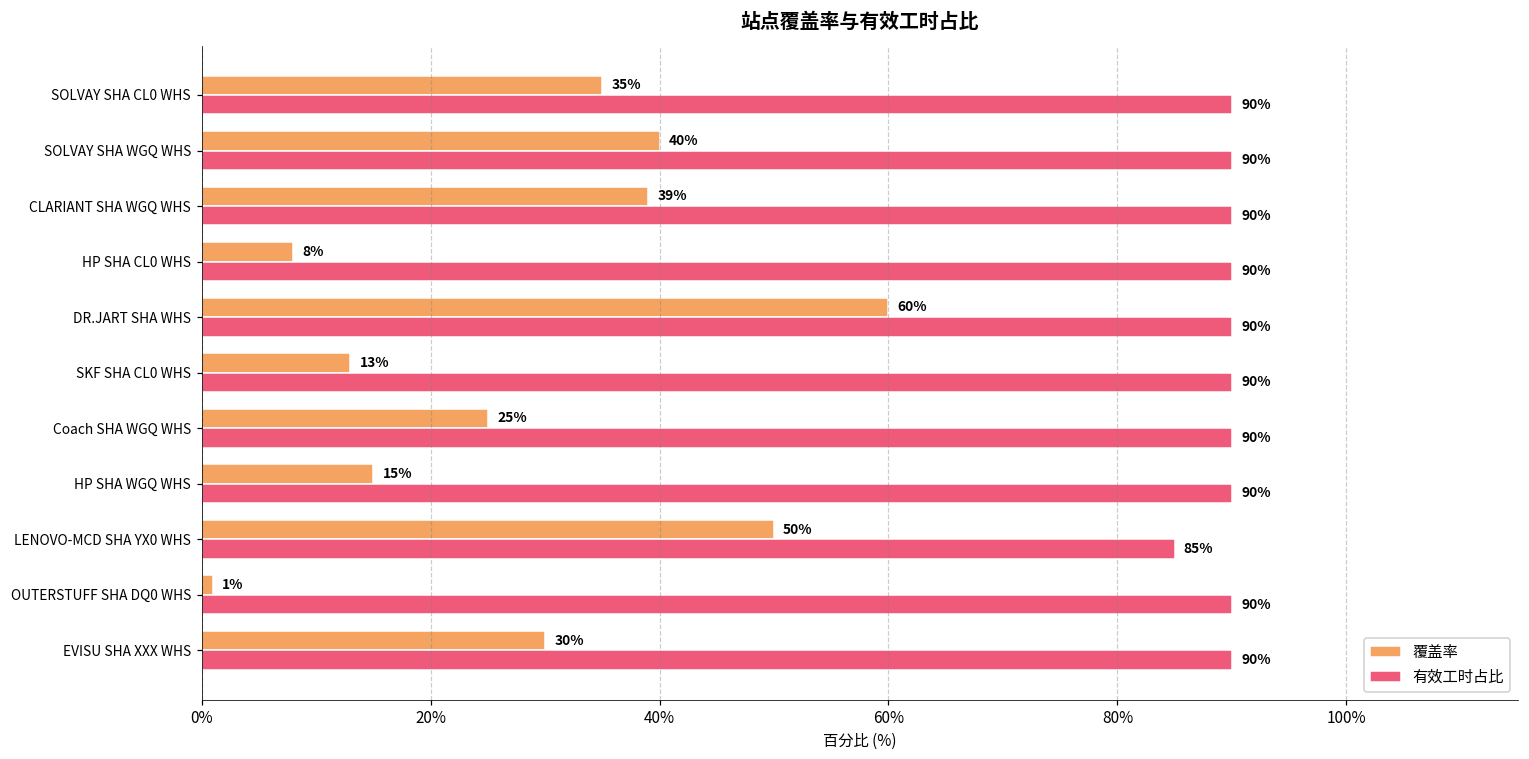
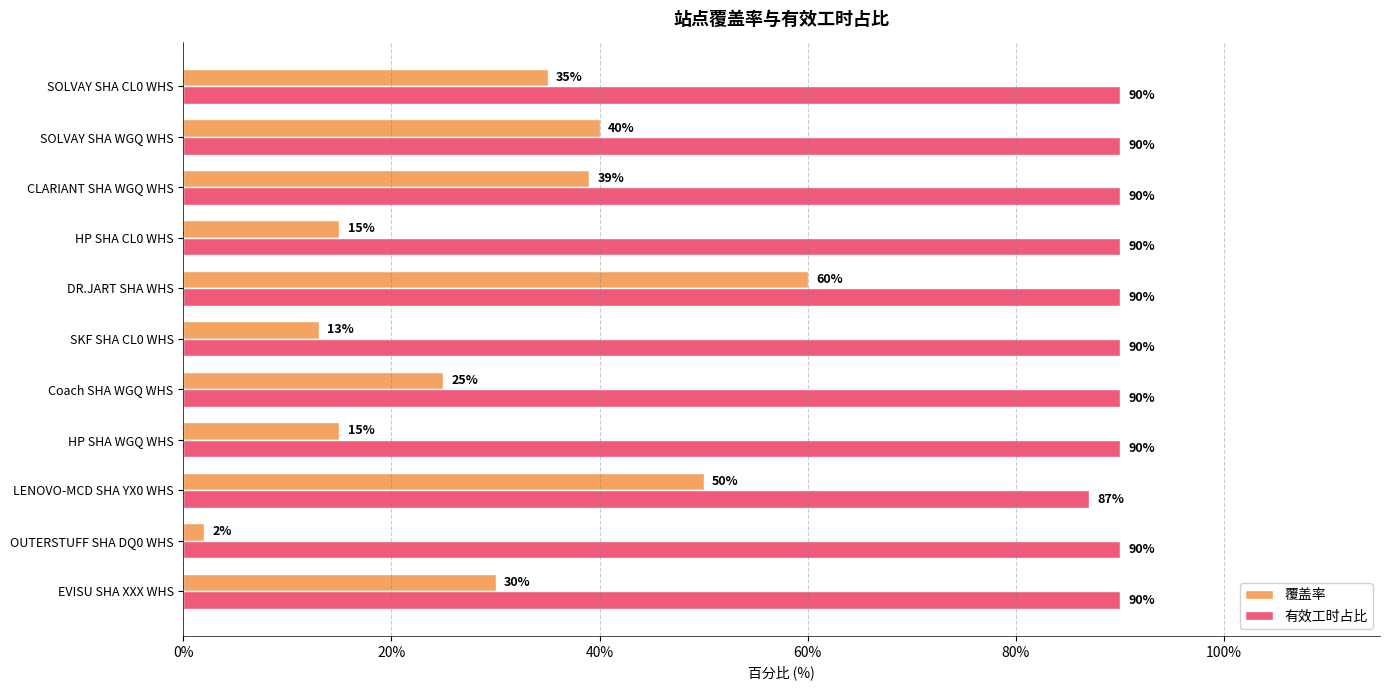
  {
    "覆盖率": {
      "SOLVAY SHA CL0 WHS": "35%",
      "SOLVAY SHA WGQ WHS": "40%",
      "CLARIANT SHA WGQ WHS": "39%",
-     "HP SHA CL0 WHS": "8%",
+     "HP SHA CL0 WHS": "15%",
      "DR.JART SHA WHS": "60%",
      "SKF SHA CL0 WHS": "13%",
      "Coach SHA WGQ WHS": "25%",
      "HP SHA WGQ WHS": "15%",
      "LENOVO-MCD SHA YX0 WHS": "50%",
-     "OUTERSTUFF SHA DQ0 WHS": "1%",
+     "OUTERSTUFF SHA DQ0 WHS": "2%",
      "EVISU SHA XXX WHS": "30%"
    },
    "有效工时占比": {
      "SOLVAY SHA CL0 WHS": "90%",
      "SOLVAY SHA WGQ WHS": "90%",
      "CLARIANT SHA WGQ WHS": "90%",
      "HP SHA CL0 WHS": "90%",
      "DR.JART SHA WHS": "90%",
      "SKF SHA CL0 WHS": "90%",
      "Coach SHA WGQ WHS": "90%",
      "HP SHA WGQ WHS": "90%",
-     "LENOVO-MCD SHA YX0 WHS": "85%",
+     "LENOVO-MCD SHA YX0 WHS": "87%",
      "OUTERSTUFF SHA DQ0 WHS": "90%",
      "EVISU SHA XXX WHS": "90%"
    }
  }
